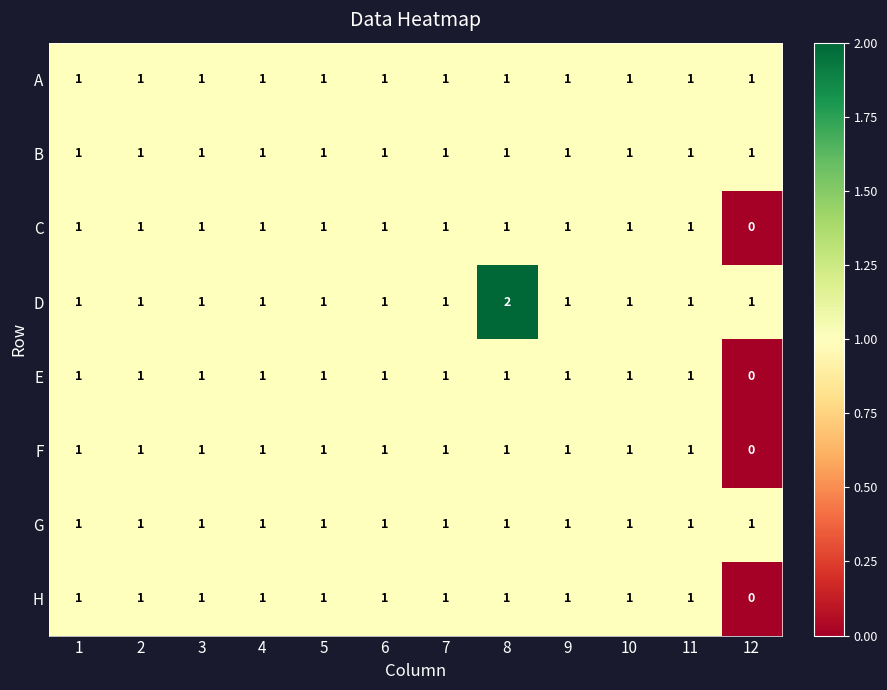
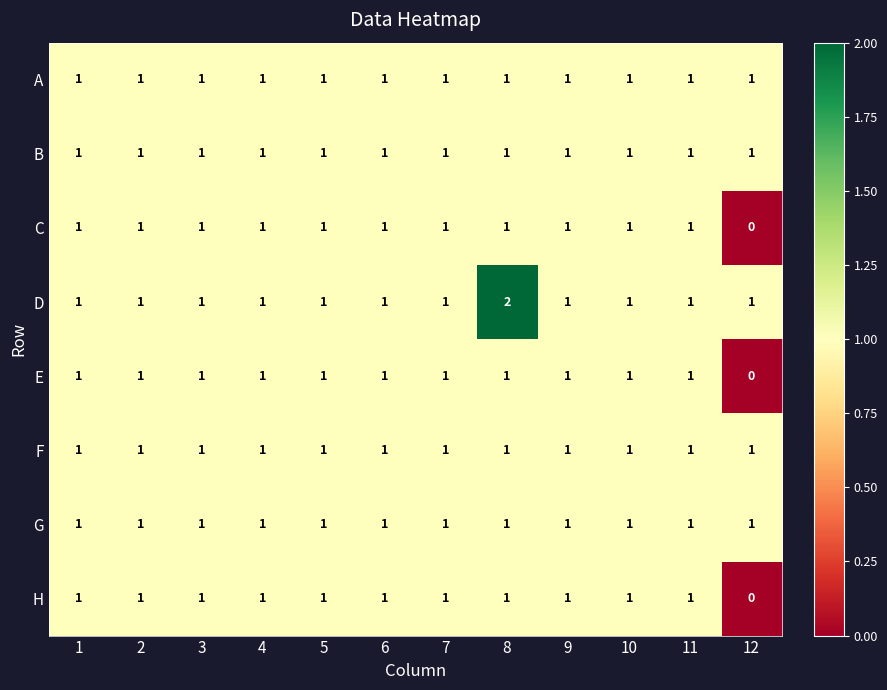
  {
    "A": {
      "1": 1,
      "2": 1,
      "3": 1,
      "4": 1,
      "5": 1,
      "6": 1,
      "7": 1,
      "8": 1,
      "9": 1,
      "10": 1,
      "11": 1,
      "12": 1
    },
    "B": {
      "1": 1,
      "2": 1,
      "3": 1,
      "4": 1,
      "5": 1,
      "6": 1,
      "7": 1,
      "8": 1,
      "9": 1,
      "10": 1,
      "11": 1,
      "12": 1
    },
    "C": {
      "1": 1,
      "2": 1,
      "3": 1,
      "4": 1,
      "5": 1,
      "6": 1,
      "7": 1,
      "8": 1,
      "9": 1,
      "10": 1,
      "11": 1,
      "12": 0
    },
    "D": {
      "1": 1,
      "2": 1,
      "3": 1,
      "4": 1,
      "5": 1,
      "6": 1,
      "7": 1,
      "8": 2,
      "9": 1,
      "10": 1,
      "11": 1,
      "12": 1
    },
    "E": {
      "1": 1,
      "2": 1,
      "3": 1,
      "4": 1,
      "5": 1,
      "6": 1,
      "7": 1,
      "8": 1,
      "9": 1,
      "10": 1,
      "11": 1,
      "12": 0
    },
    "F": {
      "1": 1,
      "2": 1,
      "3": 1,
      "4": 1,
      "5": 1,
      "6": 1,
      "7": 1,
      "8": 1,
      "9": 1,
      "10": 1,
      "11": 1,
-     "12": 0
+     "12": 1
    },
    "G": {
      "1": 1,
      "2": 1,
      "3": 1,
      "4": 1,
      "5": 1,
      "6": 1,
      "7": 1,
      "8": 1,
      "9": 1,
      "10": 1,
      "11": 1,
      "12": 1
    },
    "H": {
      "1": 1,
      "2": 1,
      "3": 1,
      "4": 1,
      "5": 1,
      "6": 1,
      "7": 1,
      "8": 1,
      "9": 1,
      "10": 1,
      "11": 1,
      "12": 0
    }
  }
